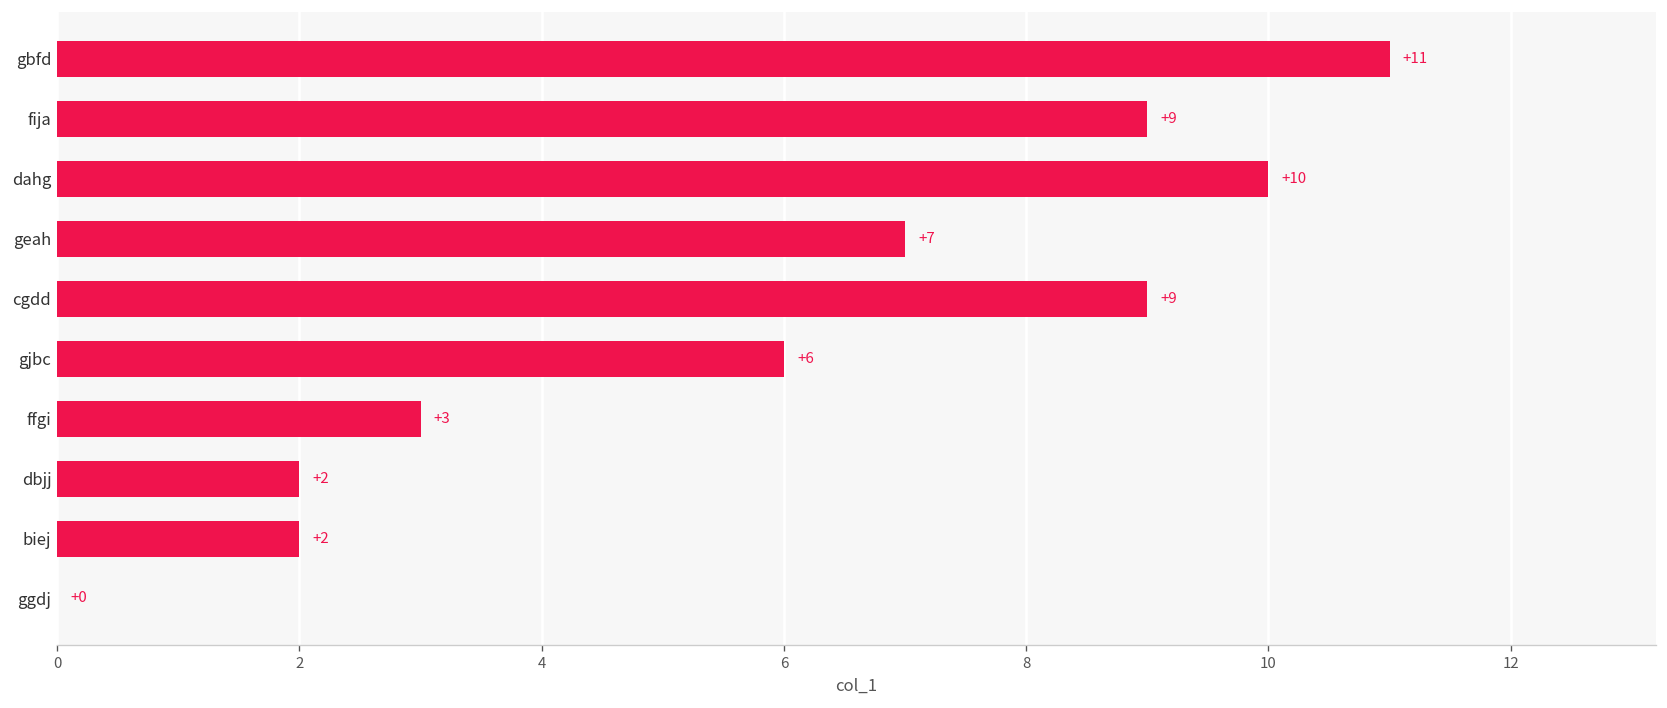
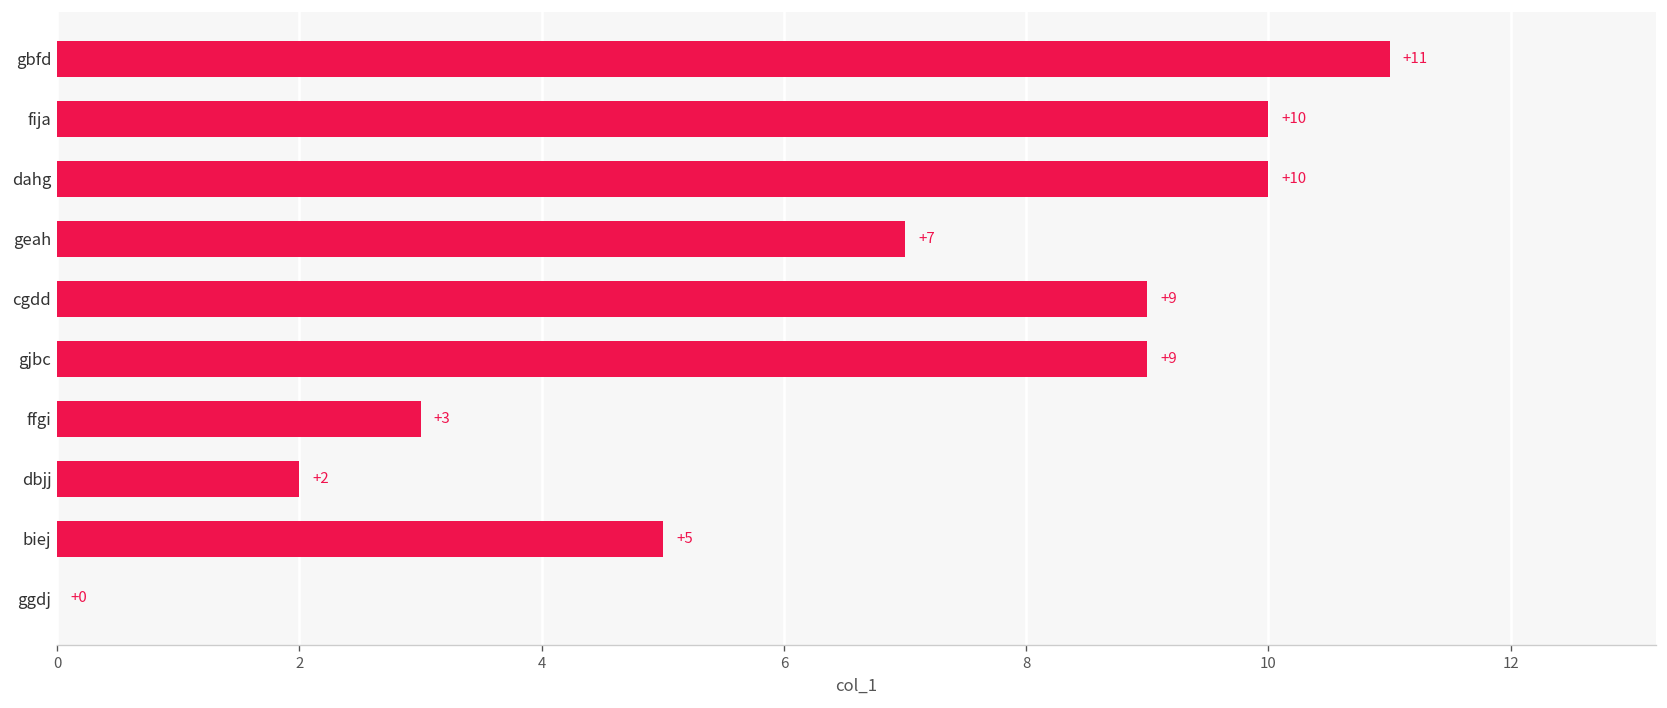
  {
    "gbfd": "+11",
-   "fija": "+9",
+   "fija": "+10",
    "dahg": "+10",
    "geah": "+7",
    "cgdd": "+9",
-   "gjbc": "+6",
+   "gjbc": "+9",
    "ffgi": "+3",
    "dbjj": "+2",
-   "biej": "+2",
+   "biej": "+5",
    "ggdj": "+0"
  }
